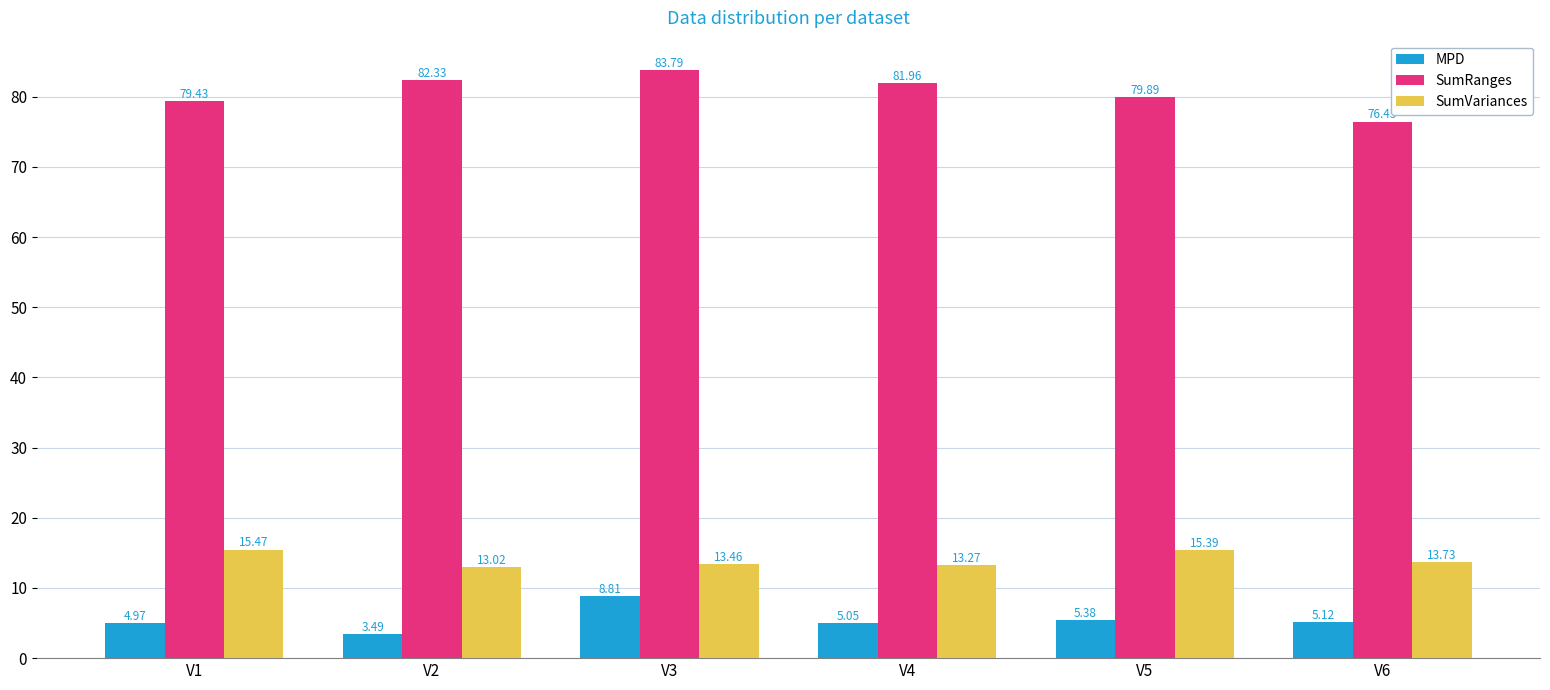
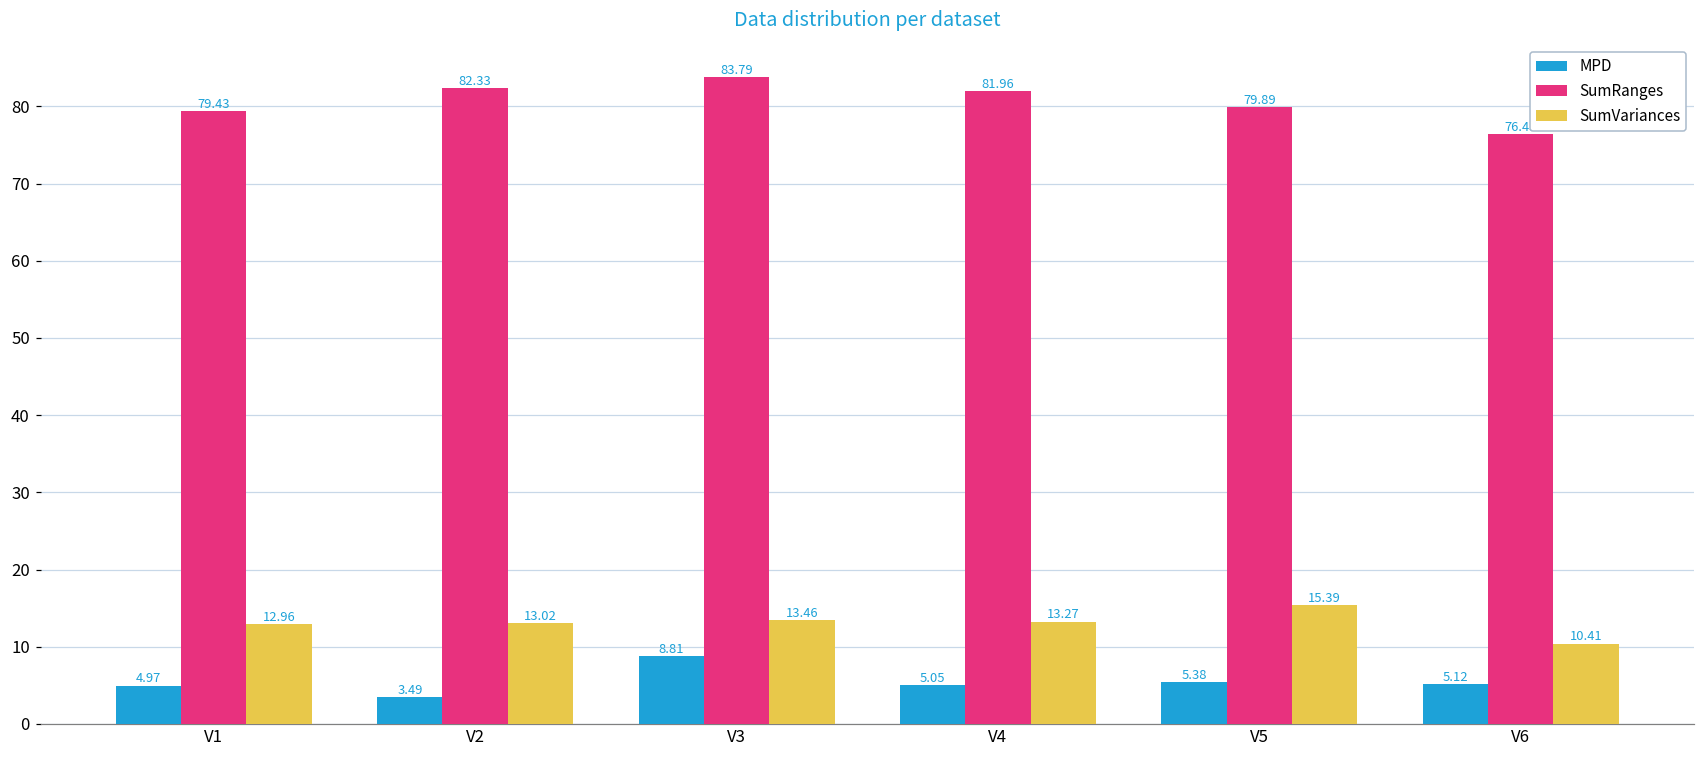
  {
    "MPD": {
      "V1": 4.97,
      "V2": 3.49,
      "V3": 8.81,
      "V4": 5.05,
      "V5": 5.38,
      "V6": 5.12
    },
    "SumRanges": {
      "V1": 79.43,
      "V2": 82.33,
      "V3": 83.79,
      "V4": 81.96,
      "V5": 79.89
    },
    "SumVariances": {
-     "V1": 15.47,
+     "V1": 12.96,
      "V2": 13.02,
      "V3": 13.46,
      "V4": 13.27,
      "V5": 15.39,
-     "V6": 13.73
+     "V6": 10.41
    }
  }
